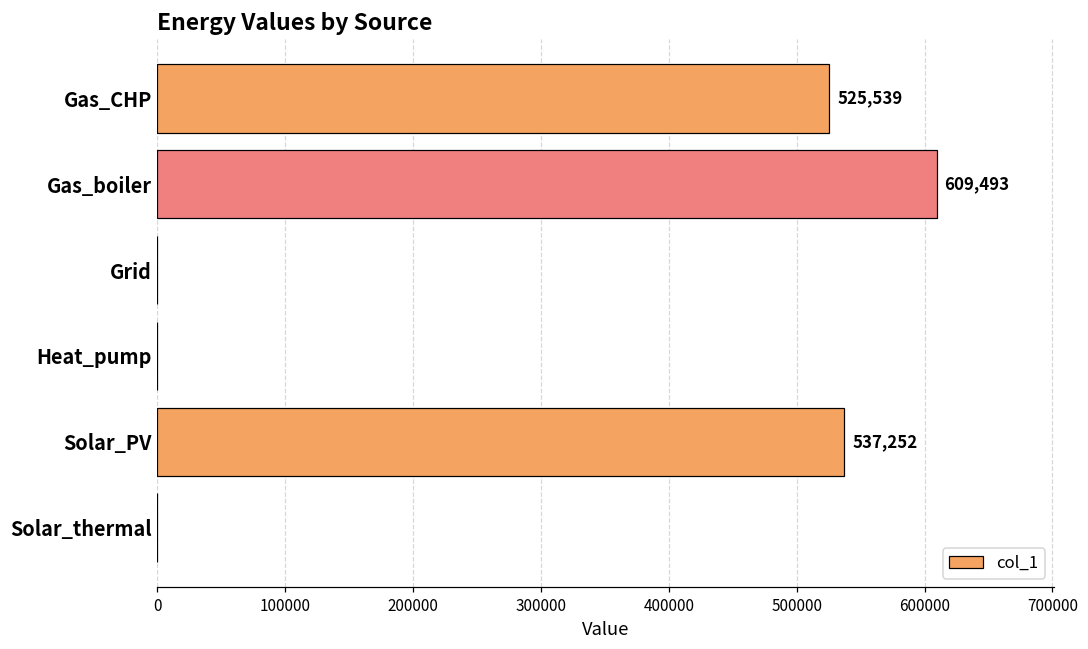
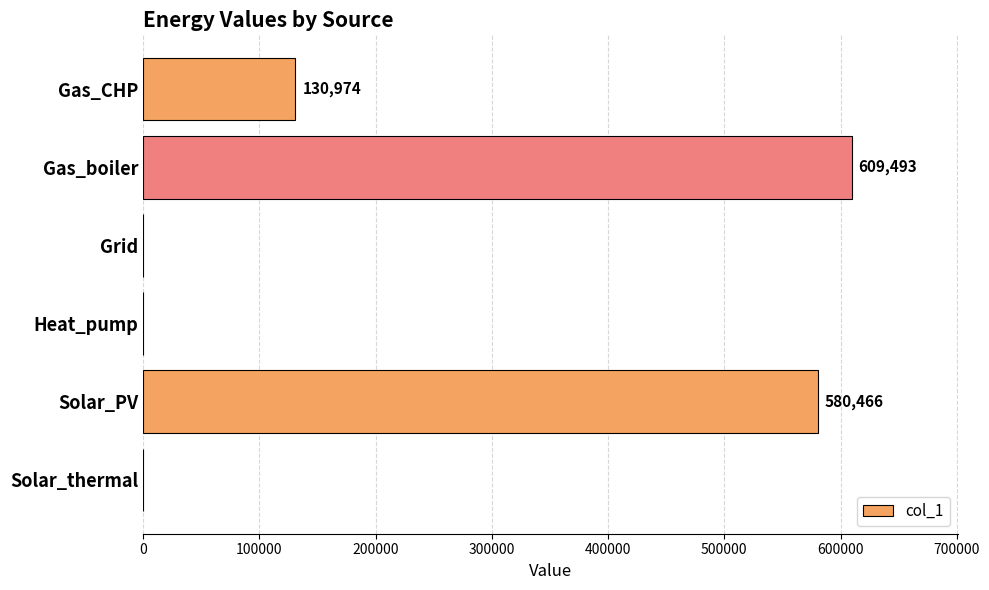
  {
-   "Gas_CHP": "525,539",
+   "Gas_CHP": "130,974",
    "Gas_boiler": "609,493",
-   "Solar_PV": "537,252"
+   "Solar_PV": "580,466"
  }
